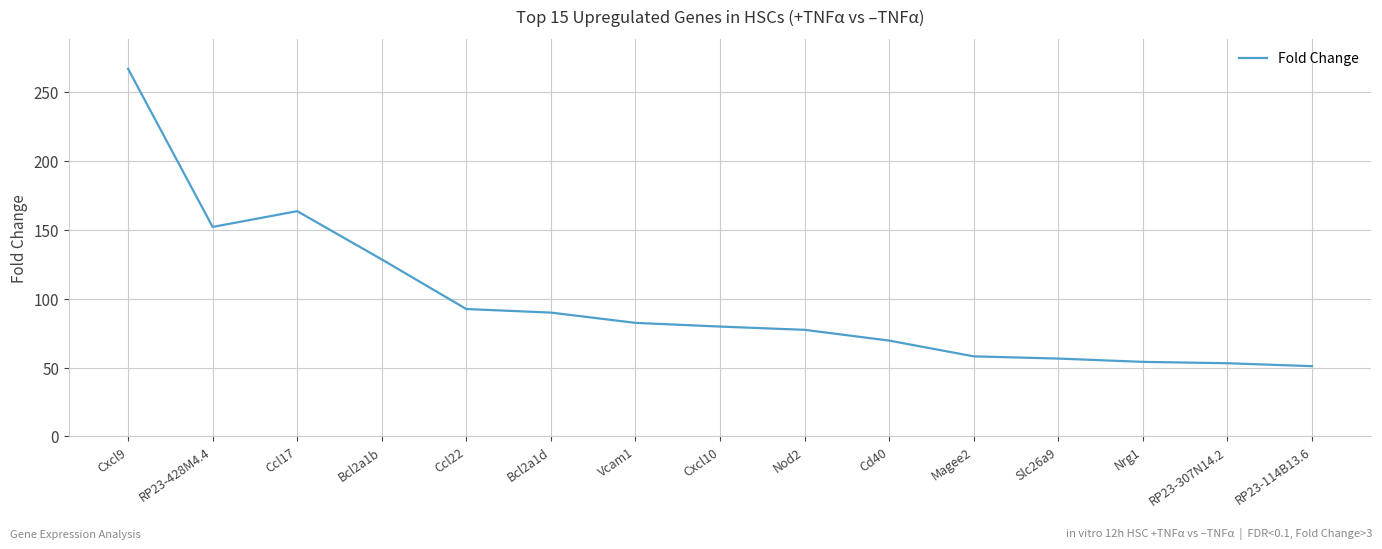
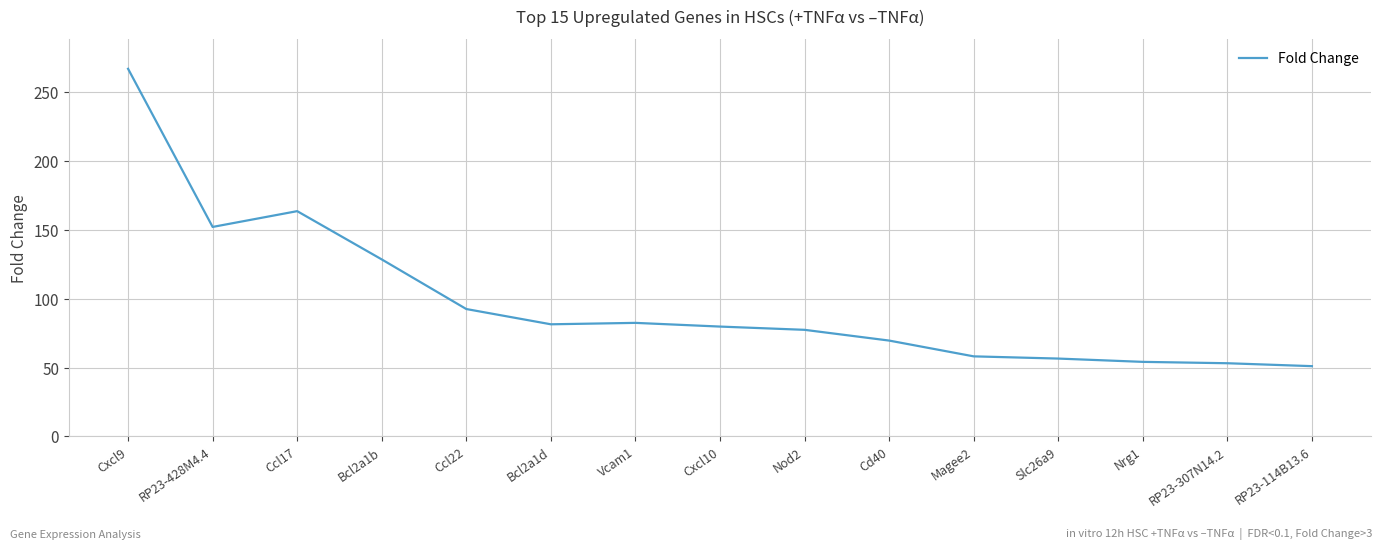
  {
    "Cxcl9": 267,
    "RP23-428M4.4": 152,
    "Ccl17": 164,
    "Bcl2a1b": 129,
    "Ccl22": 93,
-   "Bcl2a1d": 90,
+   "Bcl2a1d": 81,
    "Vcam1": 83,
    "Cxcl10": 80,
    "Nod2": 77,
    "Cd40": 70,
    "Magee2": 58,
    "Slc26a9": 57,
    "Nrg1": 54,
    "RP23-307N14.2": 53,
    "RP23-114B13.6": 51
  }
